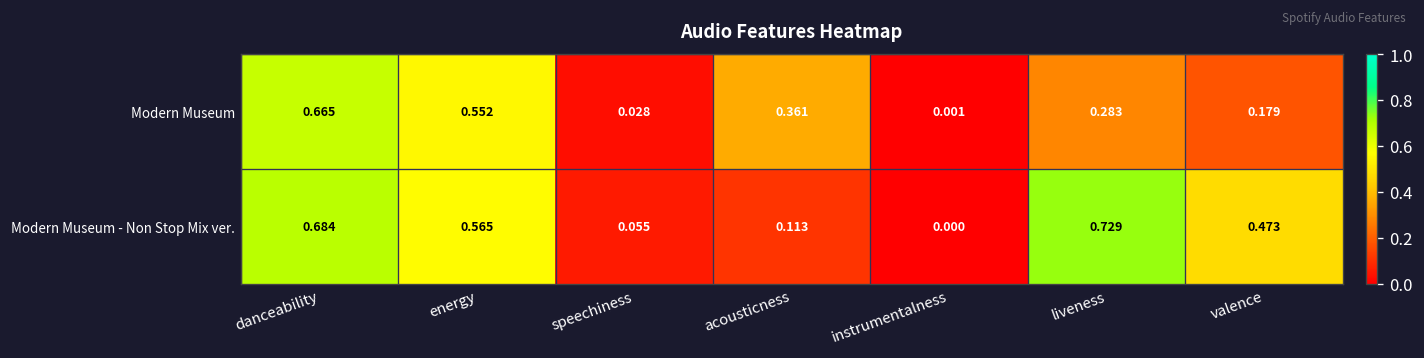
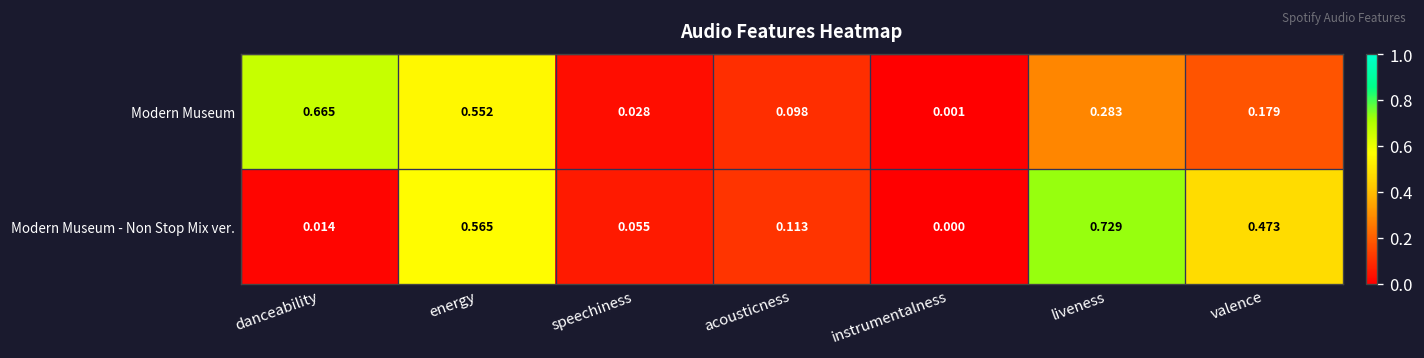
  {
    "Modern Museum": {
      "danceability": 0.665,
      "energy": 0.552,
      "speechiness": 0.028,
-     "acousticness": 0.361,
+     "acousticness": 0.098,
      "instrumentalness": 0.001,
      "liveness": 0.283,
      "valence": 0.179
    },
    "Modern Museum - Non Stop Mix ver.": {
-     "danceability": 0.684,
+     "danceability": 0.014,
      "energy": 0.565,
      "speechiness": 0.055,
      "acousticness": 0.113,
      "instrumentalness": 0.000,
      "liveness": 0.729,
      "valence": 0.473
    }
  }
